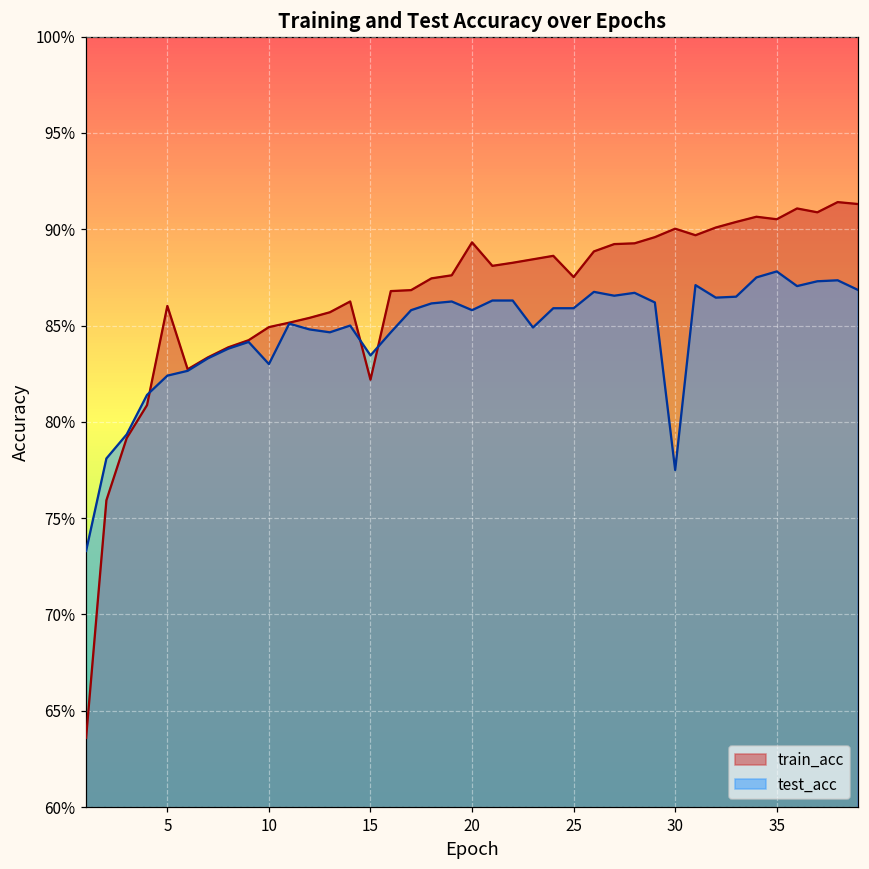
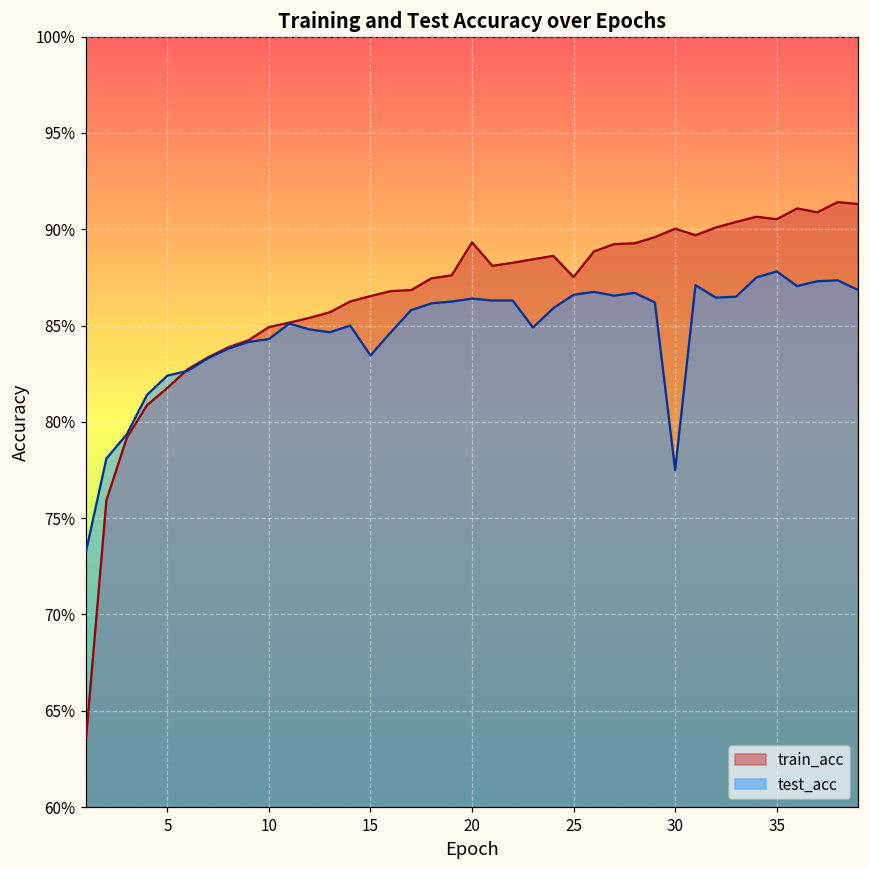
  {
    "train_acc": {
-     "5": "86.0%",
+     "5": "81.8%",
      "10": "84.9%",
-     "15": "82.2%",
+     "15": "86.5%",
      "20": "89.3%",
      "25": "87.5%",
      "30": "90.0%",
      "35": "90.5%"
    },
    "test_acc": {
      "5": "82.4%",
-     "10": "83.0%",
+     "10": "84.3%",
      "15": "83.5%",
-     "20": "85.8%",
-     "25": "85.9%",
+     "20": "86.4%",
+     "25": "86.6%",
      "30": "77.5%",
      "35": "87.8%"
    }
  }
